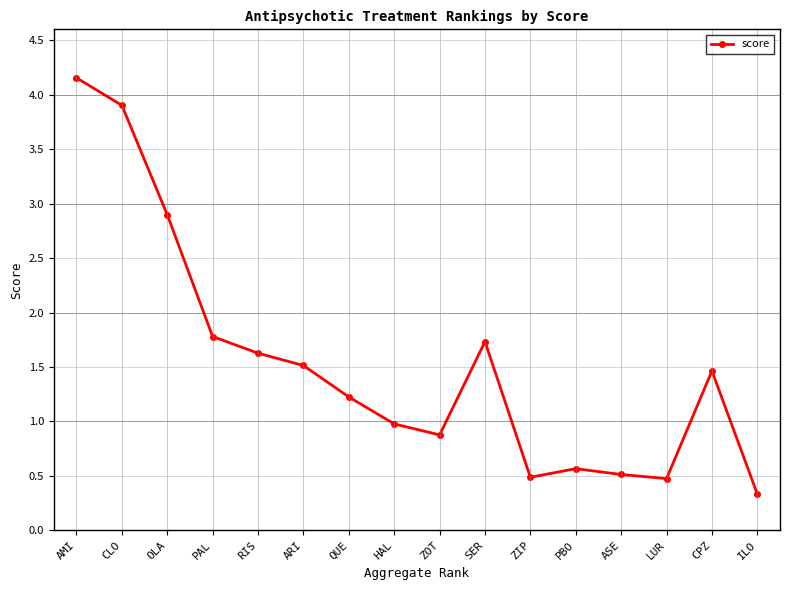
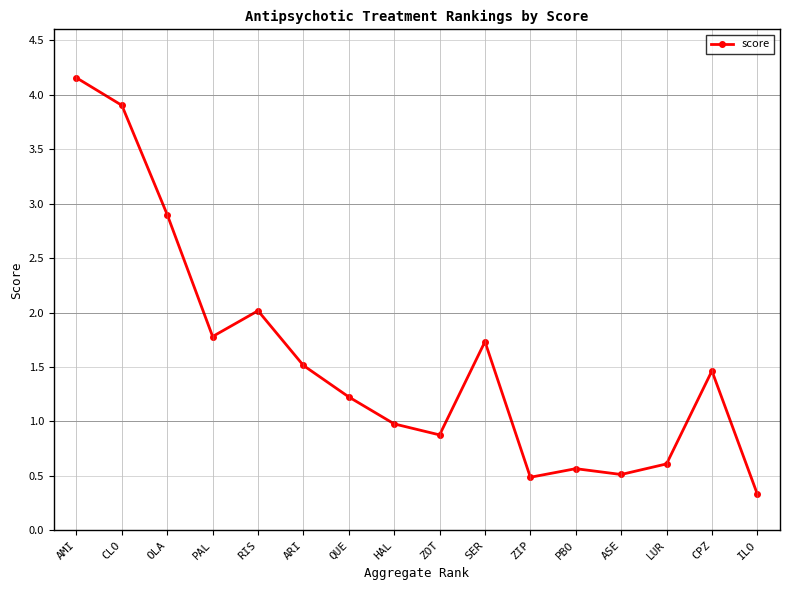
  {
    "AMI": 4.16,
    "CLO": 3.90,
    "OLA": 2.90,
    "PAL": 1.78,
-   "RIS": 1.63,
+   "RIS": 2.02,
    "ARI": 1.51,
    "QUE": 1.23,
    "HAL": 0.98,
    "ZOT": 0.88,
    "SER": 1.73,
    "ZIP": 0.49,
    "PBO": 0.57,
    "ASE": 0.51,
-   "LUR": 0.48,
+   "LUR": 0.61,
    "CPZ": 1.46,
    "ILO": 0.33
  }
